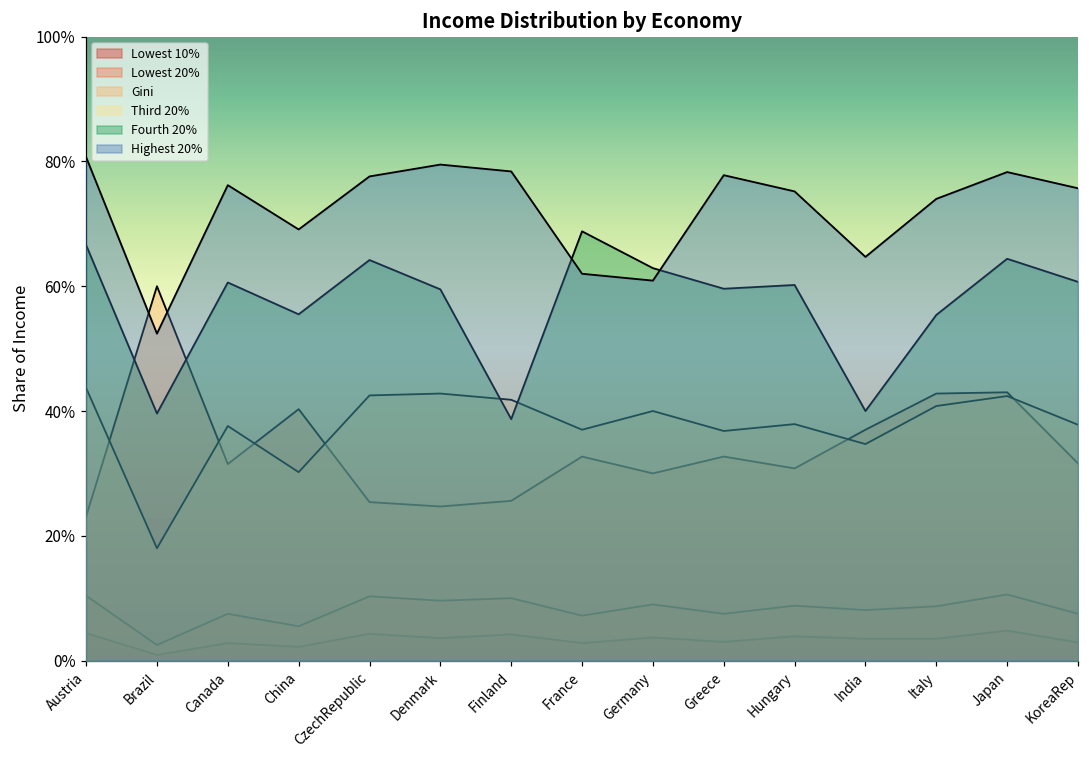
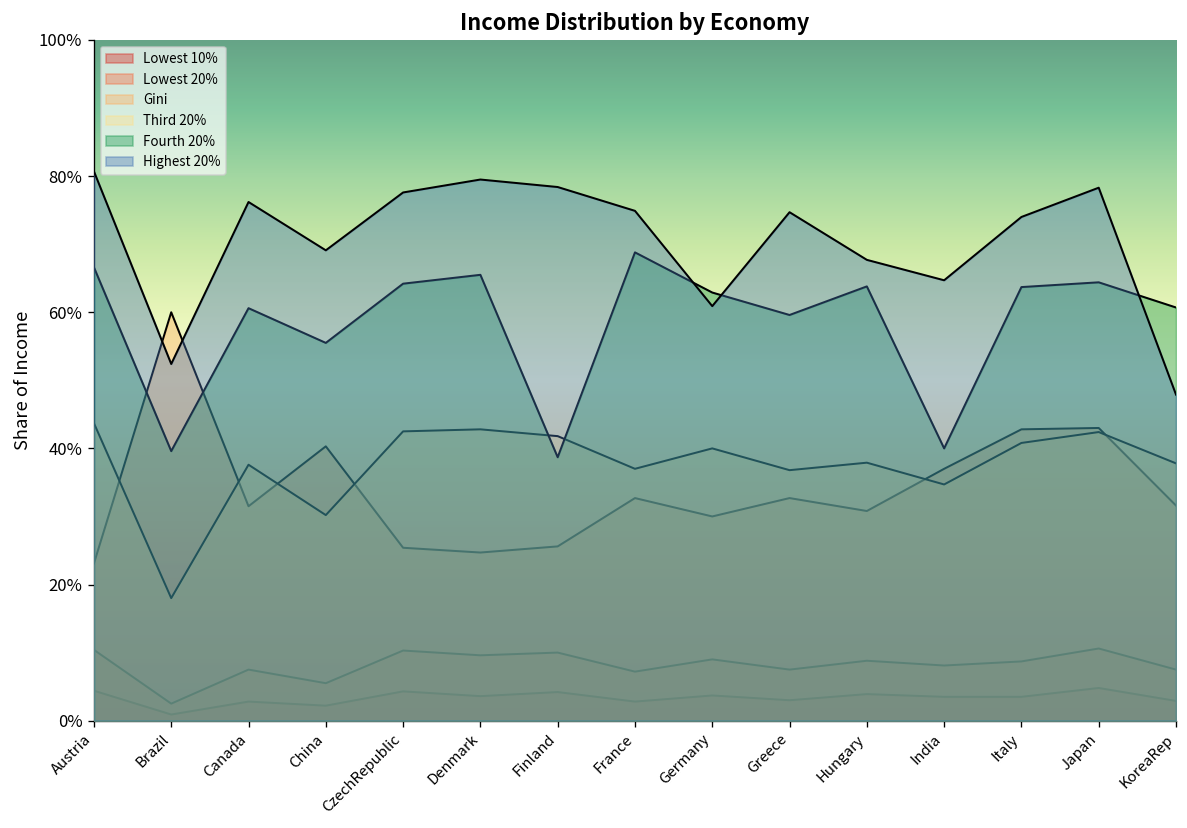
  {
    "Fourth 20%": {
      "Austria": "67%",
      "Brazil": "40%",
      "Canada": "61%",
      "China": "56%",
      "CzechRepublic": "64%",
-     "Denmark": "60%",
+     "Denmark": "66%",
      "Finland": "39%",
      "France": "69%",
      "Germany": "63%",
      "Greece": "60%",
-     "Hungary": "60%",
+     "Hungary": "64%",
      "India": "40%",
-     "Italy": "55%",
+     "Italy": "64%",
      "Japan": "64%",
      "KoreaRep": "61%"
    },
    "Highest 20%": {
      "Austria": "81%",
      "Brazil": "52%",
      "Canada": "76%",
      "China": "69%",
      "CzechRepublic": "78%",
      "Denmark": "80%",
      "Finland": "78%",
-     "France": "62%",
+     "France": "75%",
      "Germany": "61%",
-     "Greece": "78%",
-     "Hungary": "75%",
+     "Greece": "75%",
+     "Hungary": "68%",
      "India": "65%",
      "Italy": "74%",
      "Japan": "78%",
-     "KoreaRep": "76%"
+     "KoreaRep": "48%"
    }
  }
